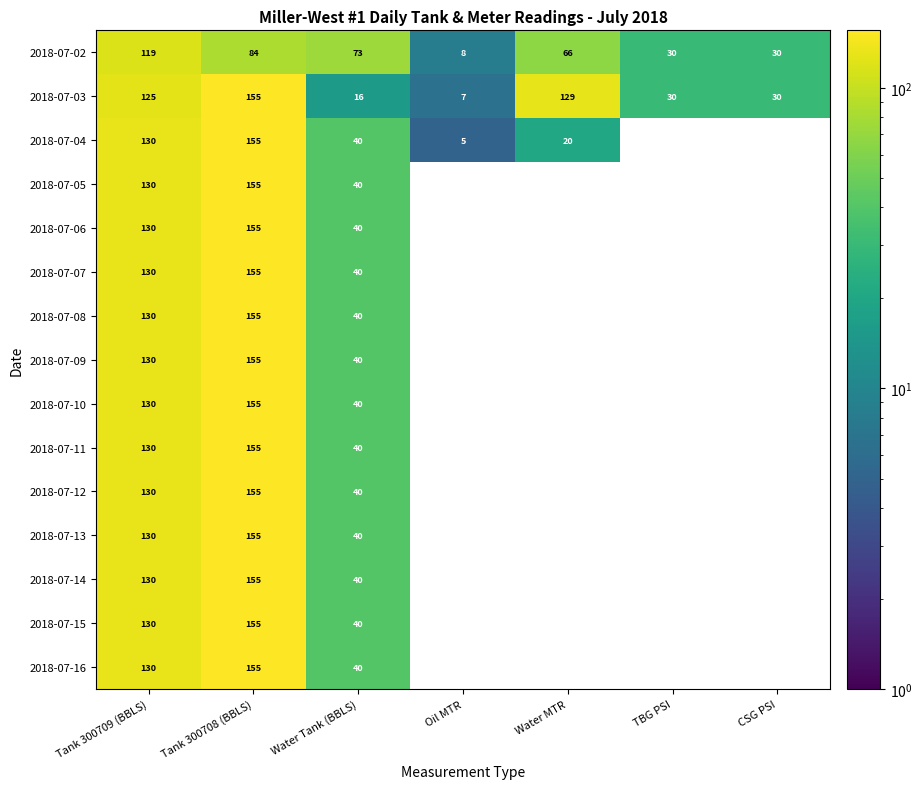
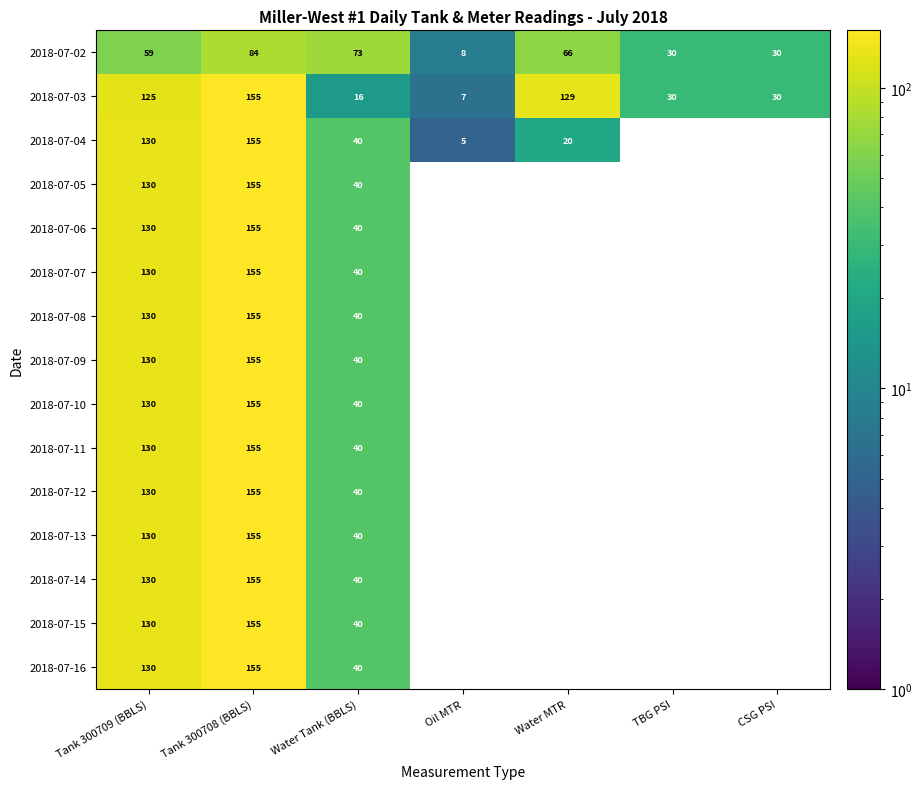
  {
    "2018-07-02": {
-     "Tank 300709 (BBLS)": 119,
+     "Tank 300709 (BBLS)": 59,
      "Tank 300708 (BBLS)": 84,
      "Water Tank (BBLS)": 73,
      "Oil MTR": 8,
      "Water MTR": 66,
      "TBG PSI": 30,
      "CSG PSI": 30
    },
    "2018-07-03": {
      "Tank 300709 (BBLS)": 125,
      "Tank 300708 (BBLS)": 155,
      "Water Tank (BBLS)": 16,
      "Oil MTR": 7,
      "Water MTR": 129,
      "TBG PSI": 30,
      "CSG PSI": 30
    },
    "2018-07-04": {
      "Tank 300709 (BBLS)": 130,
      "Tank 300708 (BBLS)": 155,
      "Water Tank (BBLS)": 40,
      "Oil MTR": 5,
      "Water MTR": 20
    },
    "2018-07-05": {
      "Tank 300709 (BBLS)": 130,
      "Tank 300708 (BBLS)": 155,
      "Water Tank (BBLS)": 40
    },
    "2018-07-06": {
      "Tank 300709 (BBLS)": 130,
      "Tank 300708 (BBLS)": 155,
      "Water Tank (BBLS)": 40
    },
    "2018-07-07": {
      "Tank 300709 (BBLS)": 130,
      "Tank 300708 (BBLS)": 155,
      "Water Tank (BBLS)": 40
    },
    "2018-07-08": {
      "Tank 300709 (BBLS)": 130,
      "Tank 300708 (BBLS)": 155,
      "Water Tank (BBLS)": 40
    },
    "2018-07-09": {
      "Tank 300709 (BBLS)": 130,
      "Tank 300708 (BBLS)": 155,
      "Water Tank (BBLS)": 40
    },
    "2018-07-10": {
      "Tank 300709 (BBLS)": 130,
      "Tank 300708 (BBLS)": 155,
      "Water Tank (BBLS)": 40
    },
    "2018-07-11": {
      "Tank 300709 (BBLS)": 130,
      "Tank 300708 (BBLS)": 155,
      "Water Tank (BBLS)": 40
    },
    "2018-07-12": {
      "Tank 300709 (BBLS)": 130,
      "Tank 300708 (BBLS)": 155,
      "Water Tank (BBLS)": 40
    },
    "2018-07-13": {
      "Tank 300709 (BBLS)": 130,
      "Tank 300708 (BBLS)": 155,
      "Water Tank (BBLS)": 40
    },
    "2018-07-14": {
      "Tank 300709 (BBLS)": 130,
      "Tank 300708 (BBLS)": 155,
      "Water Tank (BBLS)": 40
    },
    "2018-07-15": {
      "Tank 300709 (BBLS)": 130,
      "Tank 300708 (BBLS)": 155,
      "Water Tank (BBLS)": 40
    },
    "2018-07-16": {
      "Tank 300709 (BBLS)": 130,
      "Tank 300708 (BBLS)": 155,
      "Water Tank (BBLS)": 40
    }
  }
